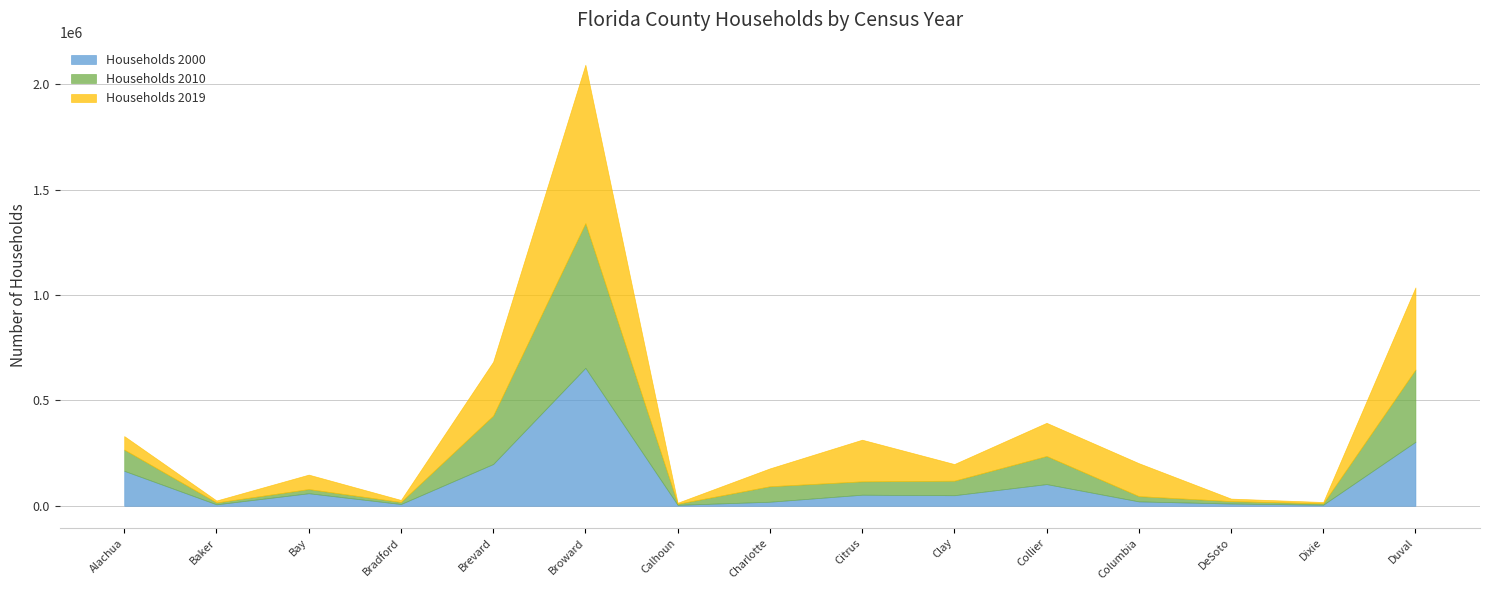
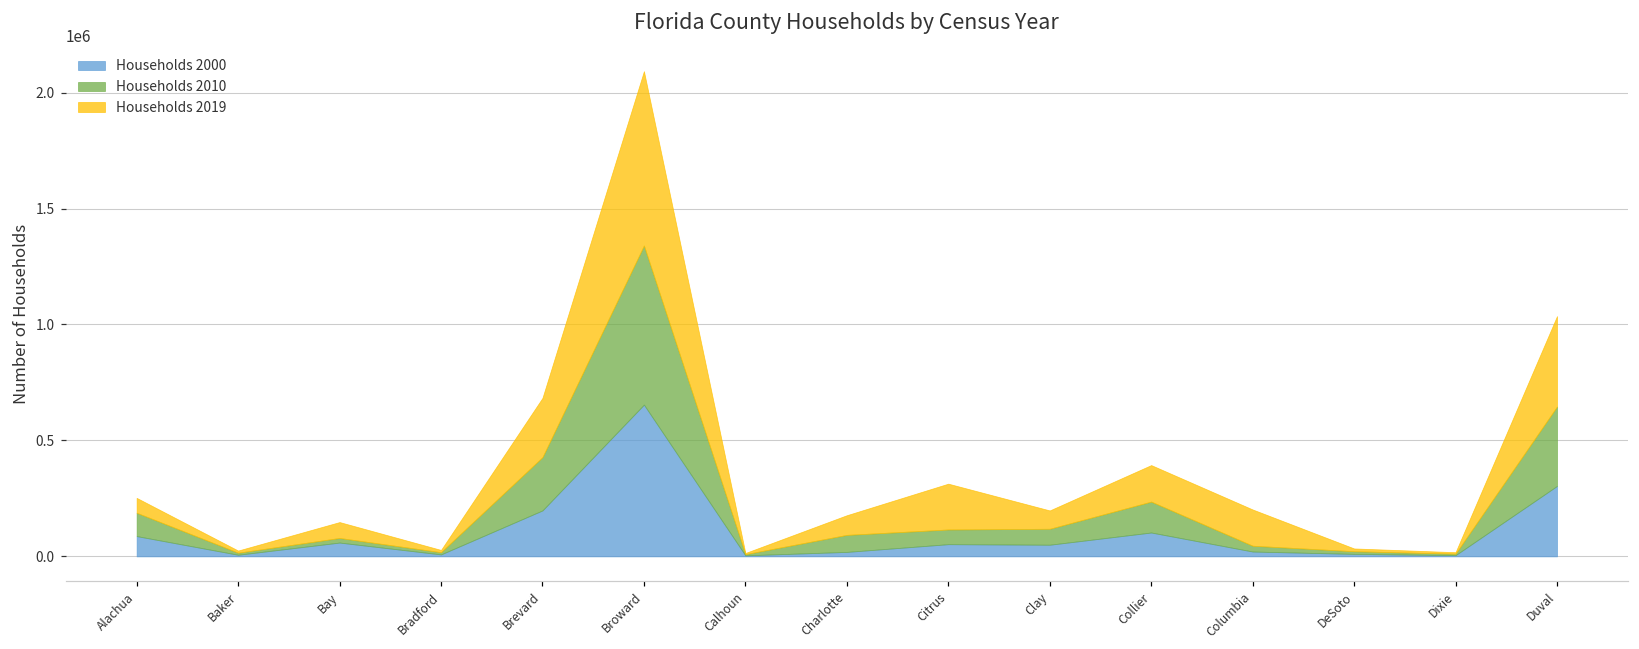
  {
    "Households 2000": {
-     "Alachua": 170000,
+     "Alachua": 90000,
      "Bay": 60000,
      "Brevard": 200000,
      "Broward": 650000,
      "Charlotte": 20000,
      "Citrus": 50000,
      "Clay": 50000,
      "Collier": 100000,
      "Columbia": 20000,
      "Duval": 300000
    },
    "Households 2010": {
      "Alachua": 100000,
      "Bay": 20000,
      "Brevard": 230000,
      "Broward": 690000,
      "Charlotte": 70000,
      "Citrus": 60000,
      "Clay": 70000,
      "Collier": 130000,
      "Columbia": 20000,
      "Duval": 340000
    },
    "Households 2019": {
      "Alachua": 60000,
      "Bay": 70000,
      "Brevard": 260000,
      "Broward": 750000,
      "Charlotte": 80000,
      "Citrus": 200000,
      "Clay": 80000,
      "Collier": 160000,
      "Columbia": 160000,
      "Duval": 390000
    }
  }
